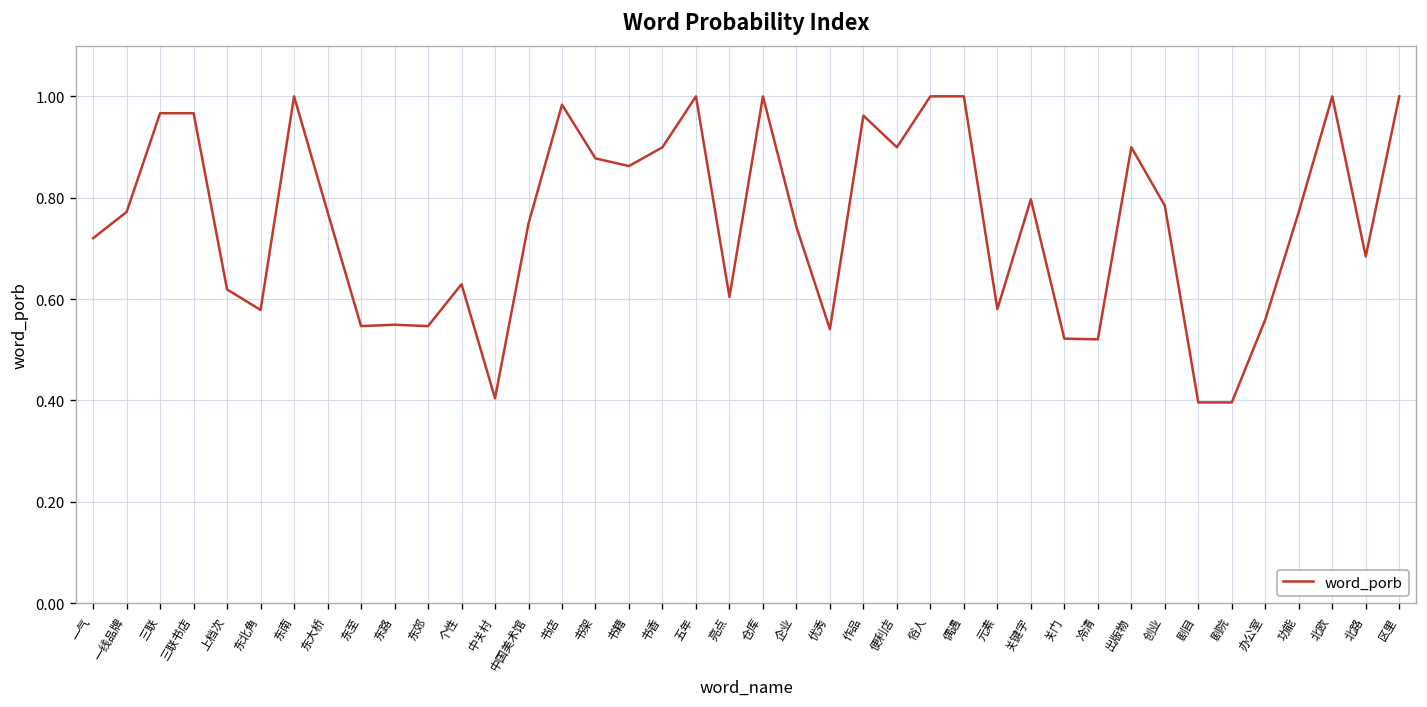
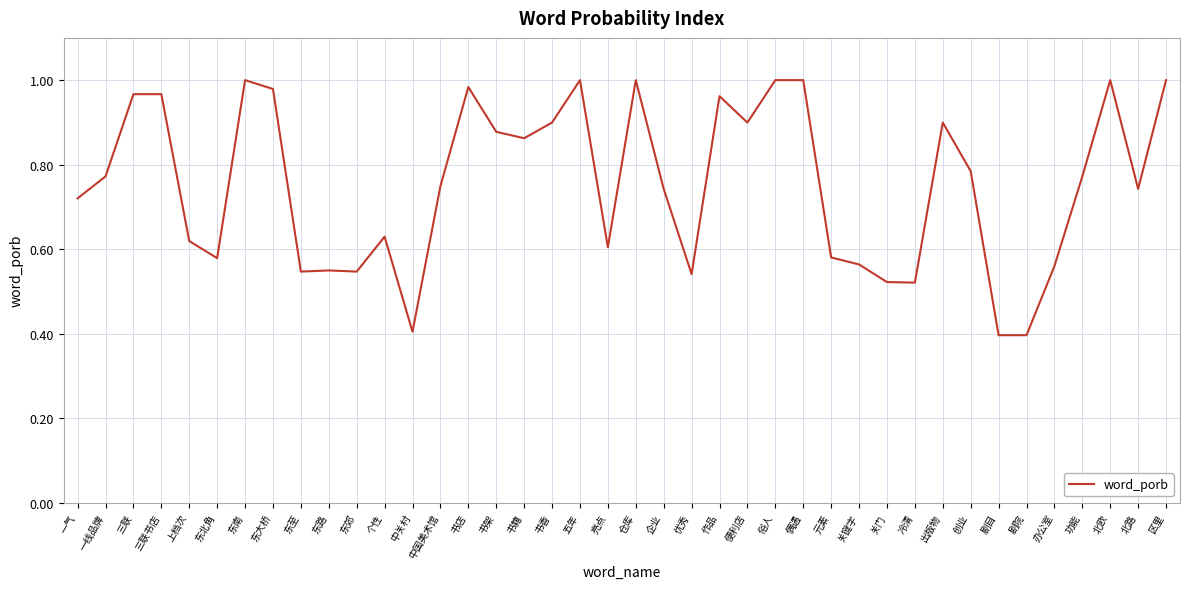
  {
    "一气": 0.72,
    "一线品牌": 0.77,
    "三联": 0.97,
    "三联书店": 0.97,
    "上档次": 0.62,
    "东北角": 0.58,
    "东南": 1.00,
-   "东大桥": 0.77,
+   "东大桥": 0.98,
    "东至": 0.55,
    "东路": 0.55,
    "东郊": 0.55,
    "个性": 0.63,
    "中关村": 0.40,
    "中国美术馆": 0.75,
    "书店": 0.98,
    "书架": 0.88,
    "书籍": 0.86,
    "书香": 0.90,
    "五年": 1.00,
    "亮点": 0.60,
    "仓库": 1.00,
    "企业": 0.74,
    "优秀": 0.54,
    "作品": 0.96,
    "便利店": 0.90,
    "俗人": 1.00,
    "偶遇": 1.00,
    "元素": 0.58,
-   "关键字": 0.80,
+   "关键字": 0.56,
    "关门": 0.52,
    "冷清": 0.52,
    "出版物": 0.90,
    "创业": 0.78,
    "剧目": 0.40,
    "剧院": 0.40,
    "办公室": 0.56,
    "功能": 0.77,
    "北欧": 1.00,
-   "北路": 0.68,
+   "北路": 0.74,
    "区里": 1.00
  }
